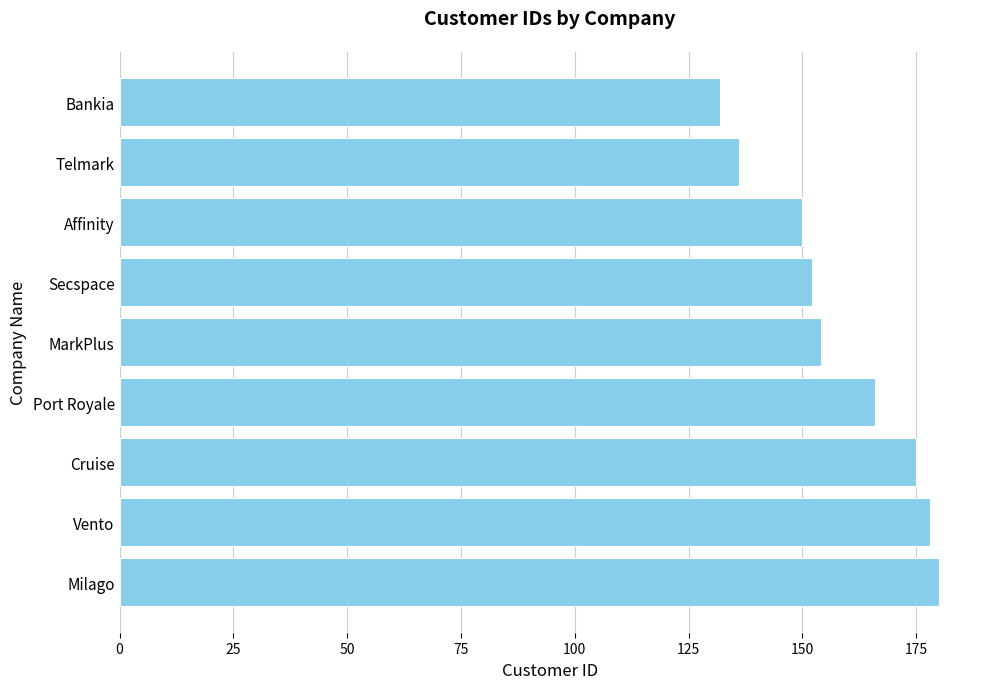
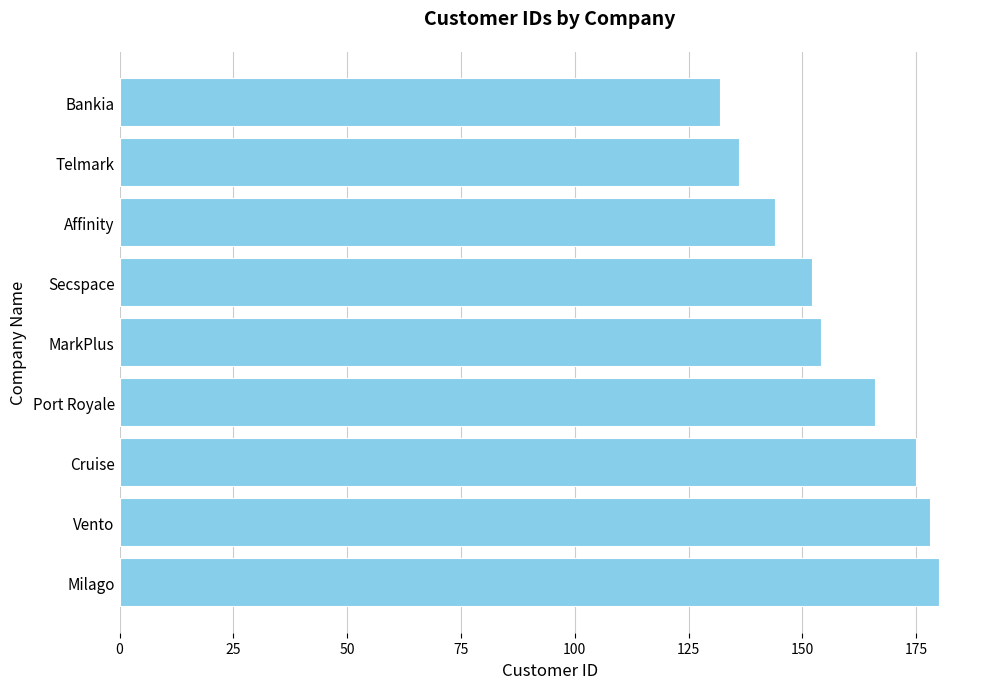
  {
    "Bankia": 132,
    "Telmark": 136,
-   "Affinity": 150,
+   "Affinity": 144,
    "Secspace": 152,
    "MarkPlus": 154,
    "Port Royale": 166,
    "Cruise": 175,
    "Vento": 178,
    "Milago": 180
  }
